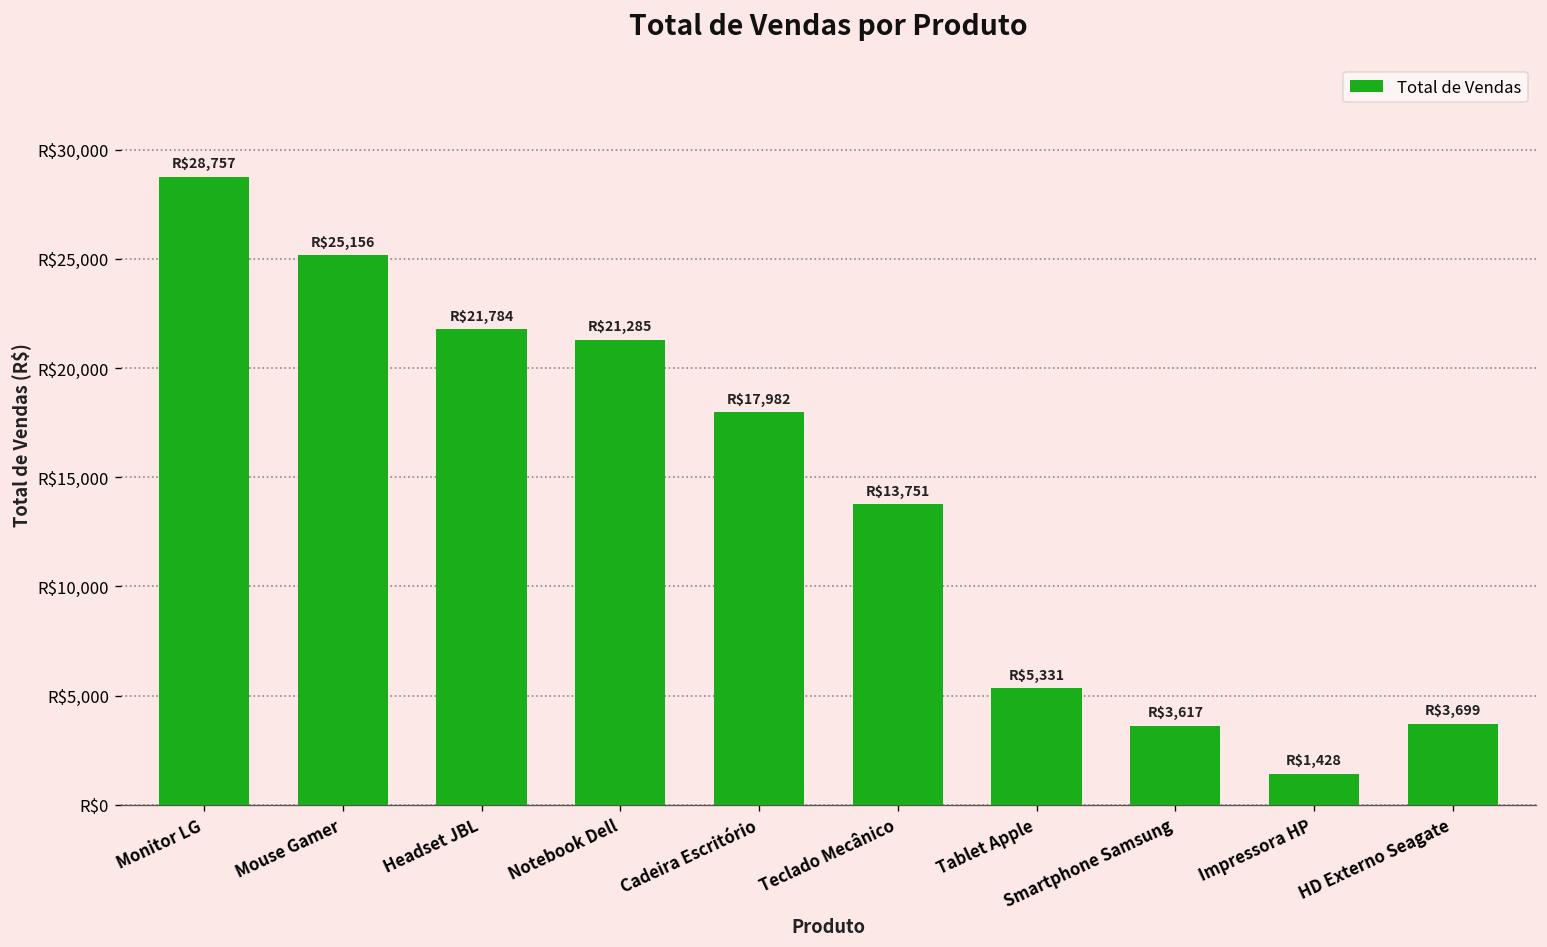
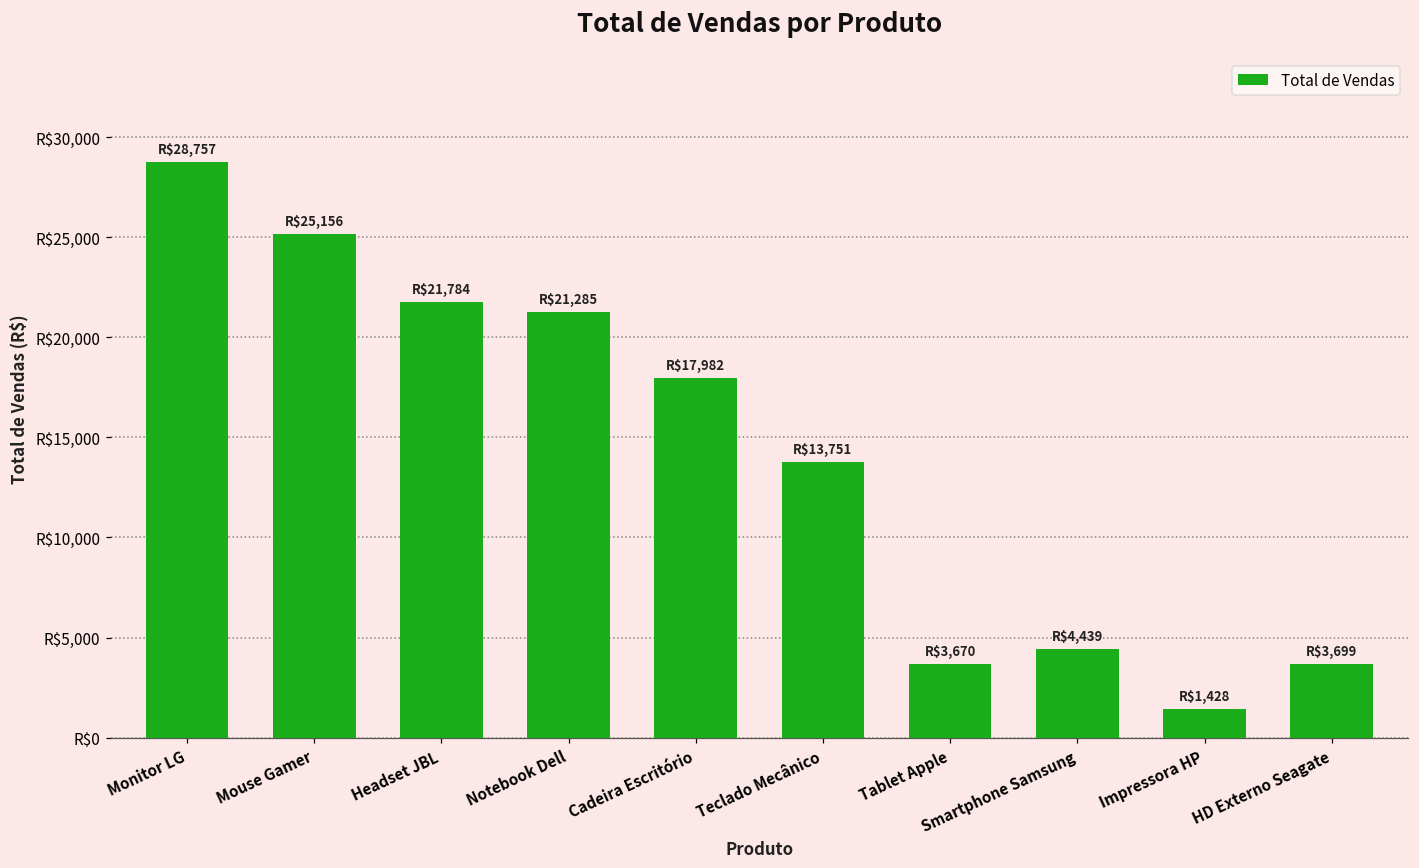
  {
    "Monitor LG": "$28,757",
    "Mouse Gamer": "$25,156",
    "Headset JBL": "$21,784",
    "Notebook Dell": "$21,285",
    "Cadeira Escritório": "$17,982",
    "Teclado Mecânico": "$13,751",
-   "Tablet Apple": "$5,331",
-   "Smartphone Samsung": "$3,617",
+   "Tablet Apple": "$3,670",
+   "Smartphone Samsung": "$4,439",
    "Impressora HP": "$1,428",
    "HD Externo Seagate": "$3,699"
  }
